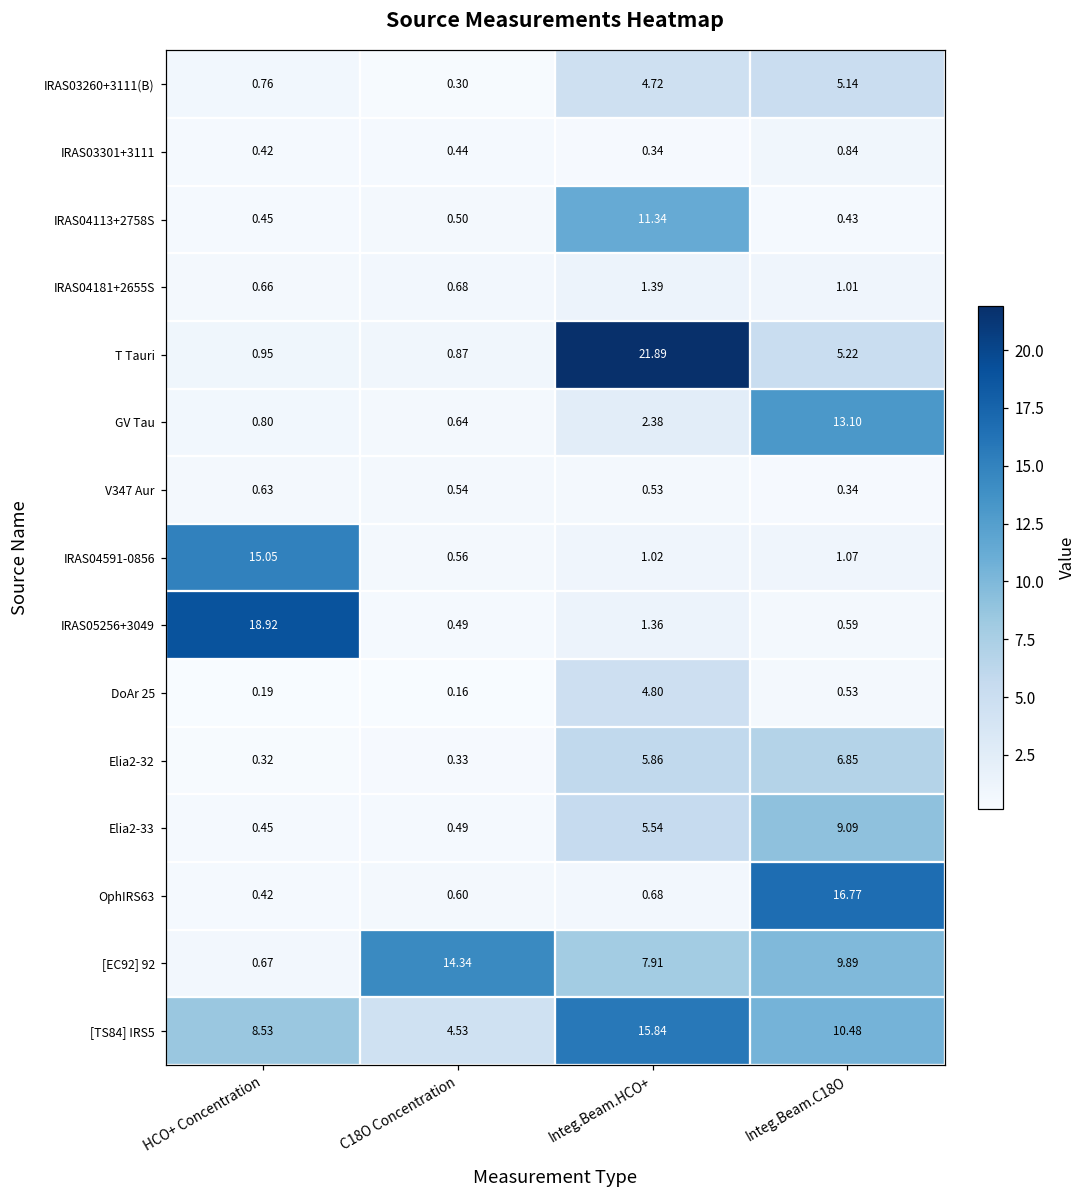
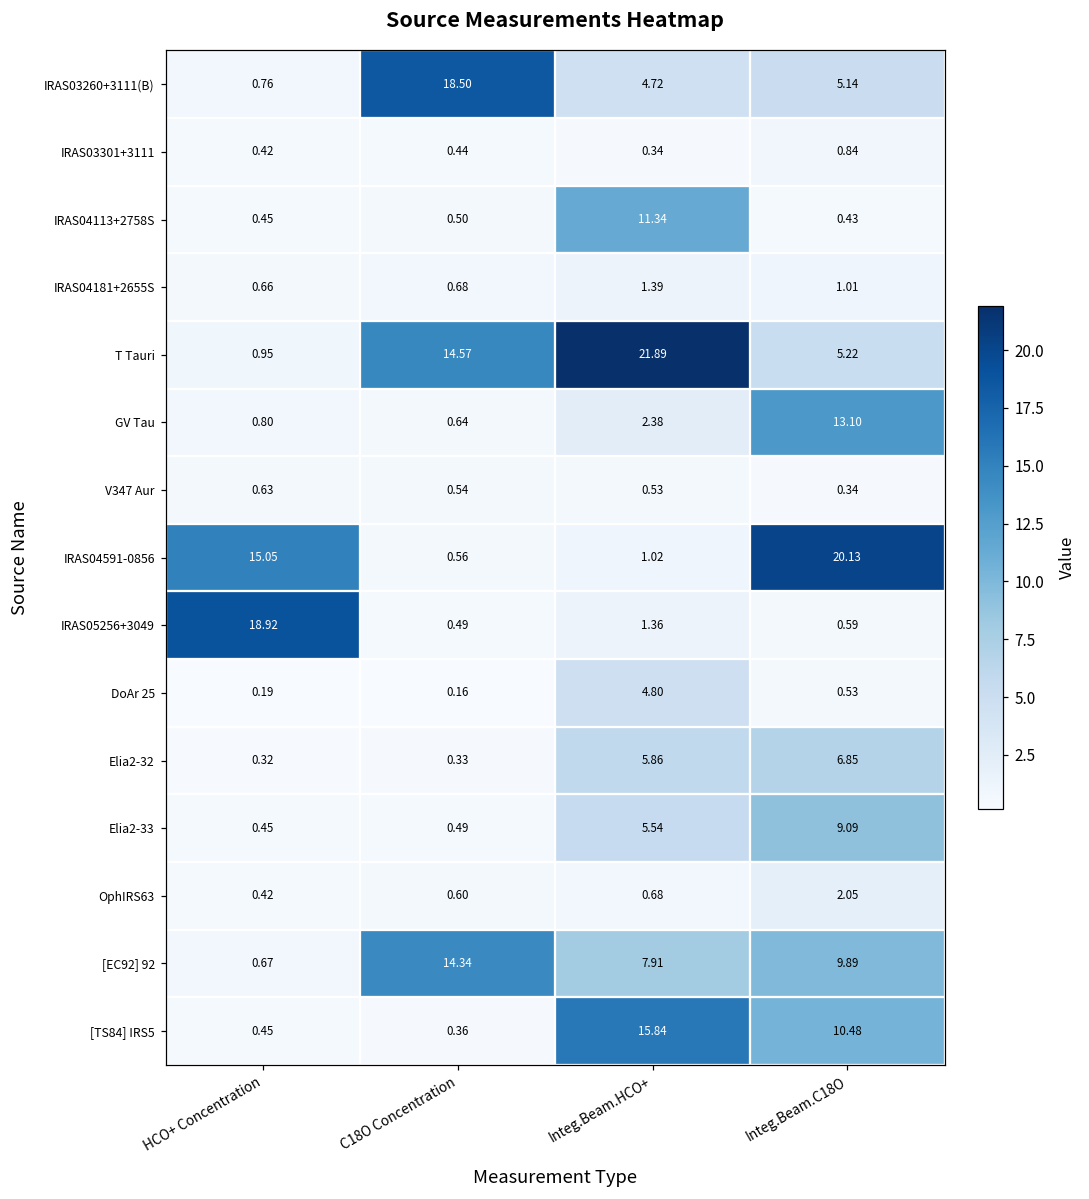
  {
    "IRAS03260+3111(B)": {
      "HCO+ Concentration": 0.76,
-     "C18O Concentration": 0.30,
+     "C18O Concentration": 18.50,
      "Integ.Beam.HCO+": 4.72,
      "Integ.Beam.C18O": 5.14
    },
    "IRAS03301+3111": {
      "HCO+ Concentration": 0.42,
      "C18O Concentration": 0.44,
      "Integ.Beam.HCO+": 0.34,
      "Integ.Beam.C18O": 0.84
    },
    "IRAS04113+2758S": {
      "HCO+ Concentration": 0.45,
      "C18O Concentration": 0.50,
      "Integ.Beam.HCO+": 11.34,
      "Integ.Beam.C18O": 0.43
    },
    "IRAS04181+2655S": {
      "HCO+ Concentration": 0.66,
      "C18O Concentration": 0.68,
      "Integ.Beam.HCO+": 1.39,
      "Integ.Beam.C18O": 1.01
    },
    "T Tauri": {
      "HCO+ Concentration": 0.95,
-     "C18O Concentration": 0.87,
+     "C18O Concentration": 14.57,
      "Integ.Beam.HCO+": 21.89,
      "Integ.Beam.C18O": 5.22
    },
    "GV Tau": {
      "HCO+ Concentration": 0.80,
      "C18O Concentration": 0.64,
      "Integ.Beam.HCO+": 2.38,
      "Integ.Beam.C18O": 13.10
    },
    "V347 Aur": {
      "HCO+ Concentration": 0.63,
      "C18O Concentration": 0.54,
      "Integ.Beam.HCO+": 0.53,
      "Integ.Beam.C18O": 0.34
    },
    "IRAS04591-0856": {
      "HCO+ Concentration": 15.05,
      "C18O Concentration": 0.56,
      "Integ.Beam.HCO+": 1.02,
-     "Integ.Beam.C18O": 1.07
+     "Integ.Beam.C18O": 20.13
    },
    "IRAS05256+3049": {
      "HCO+ Concentration": 18.92,
      "C18O Concentration": 0.49,
      "Integ.Beam.HCO+": 1.36,
      "Integ.Beam.C18O": 0.59
    },
    "DoAr 25": {
      "HCO+ Concentration": 0.19,
      "C18O Concentration": 0.16,
      "Integ.Beam.HCO+": 4.80,
      "Integ.Beam.C18O": 0.53
    },
    "Elia2-32": {
      "HCO+ Concentration": 0.32,
      "C18O Concentration": 0.33,
      "Integ.Beam.HCO+": 5.86,
      "Integ.Beam.C18O": 6.85
    },
    "Elia2-33": {
      "HCO+ Concentration": 0.45,
      "C18O Concentration": 0.49,
      "Integ.Beam.HCO+": 5.54,
      "Integ.Beam.C18O": 9.09
    },
    "OphIRS63": {
      "HCO+ Concentration": 0.42,
      "C18O Concentration": 0.60,
      "Integ.Beam.HCO+": 0.68,
-     "Integ.Beam.C18O": 16.77
+     "Integ.Beam.C18O": 2.05
    },
    "[EC92] 92": {
      "HCO+ Concentration": 0.67,
      "C18O Concentration": 14.34,
      "Integ.Beam.HCO+": 7.91,
      "Integ.Beam.C18O": 9.89
    },
    "[TS84] IRS5": {
-     "HCO+ Concentration": 8.53,
-     "C18O Concentration": 4.53,
+     "HCO+ Concentration": 0.45,
+     "C18O Concentration": 0.36,
      "Integ.Beam.HCO+": 15.84,
      "Integ.Beam.C18O": 10.48
    }
  }
